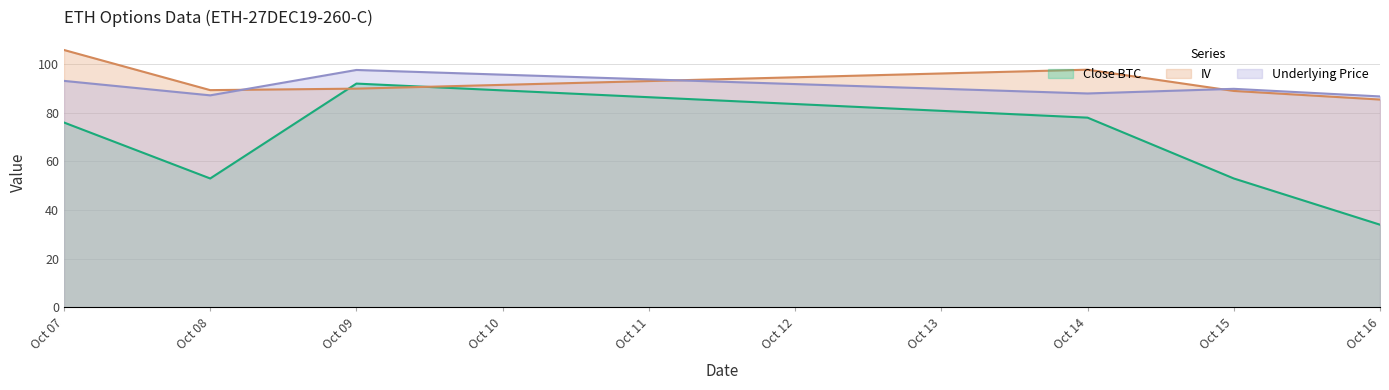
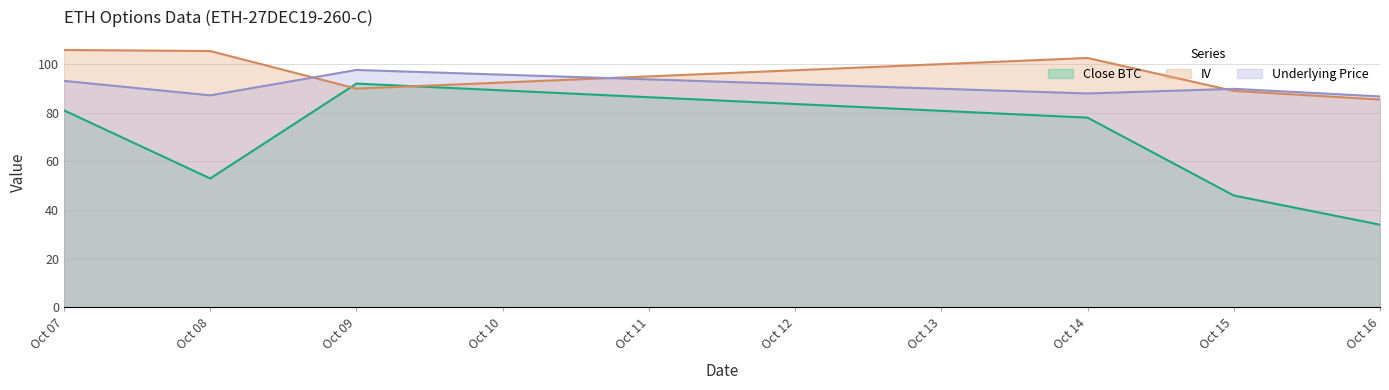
  {
    "Close BTC": {
-     "Oct 07": 76,
+     "Oct 07": 81,
      "Oct 08": 53,
      "Oct 09": 92,
      "Oct 14": 78,
-     "Oct 15": 53,
+     "Oct 15": 46,
      "Oct 16": 34
    },
    "IV": {
      "Oct 07": 106,
-     "Oct 08": 89,
+     "Oct 08": 105,
      "Oct 09": 90,
-     "Oct 14": 98,
+     "Oct 14": 103,
      "Oct 16": 85
    },
    "Underlying Price": {
      "Oct 07": 93,
      "Oct 08": 87,
      "Oct 09": 98,
      "Oct 14": 88,
      "Oct 16": 87
    }
  }
